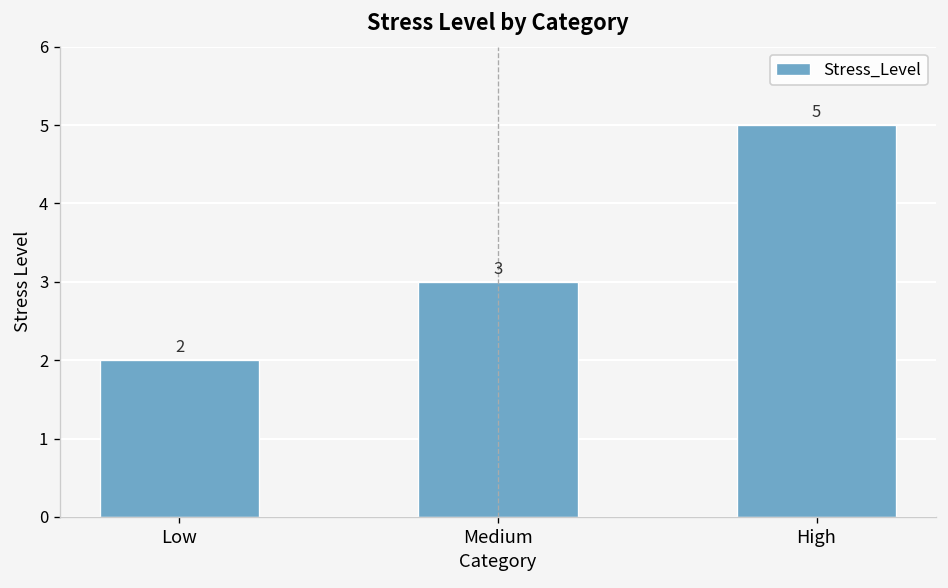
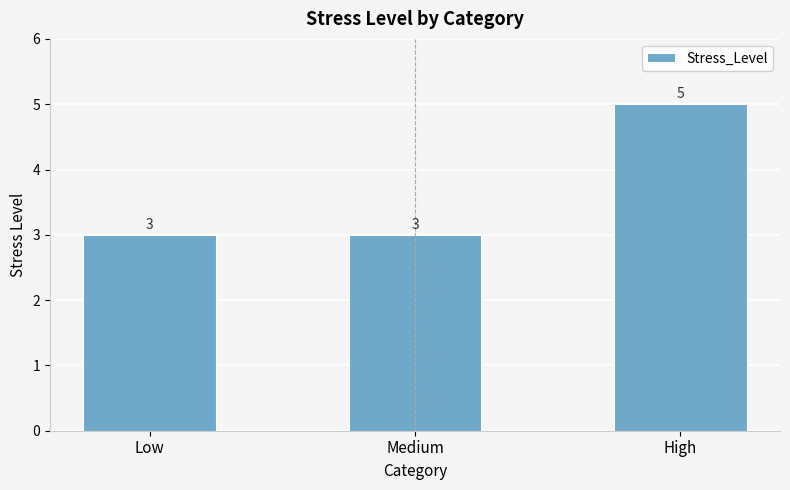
  {
-   "Low": 2,
+   "Low": 3,
    "Medium": 3,
    "High": 5
  }
